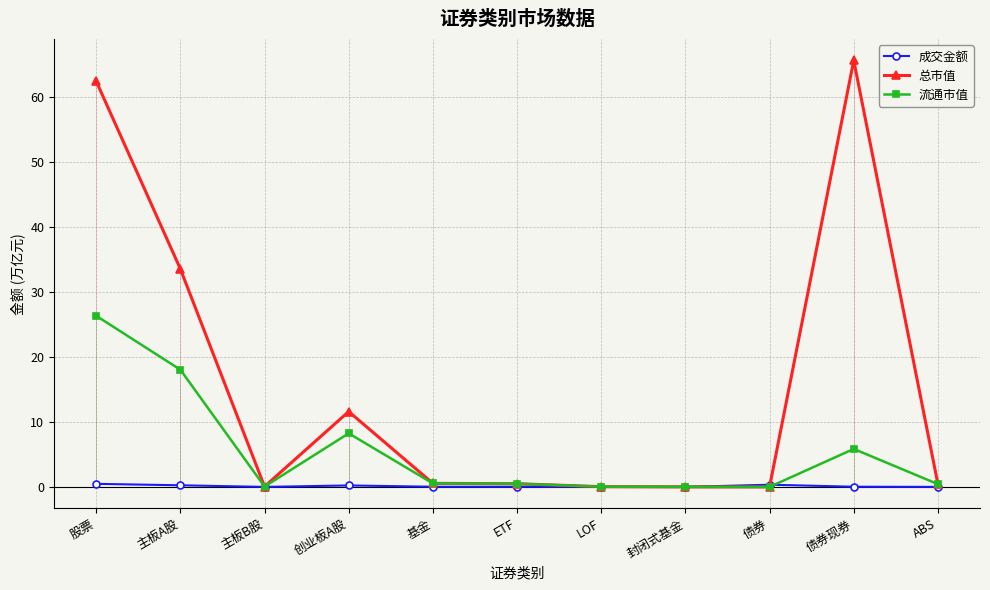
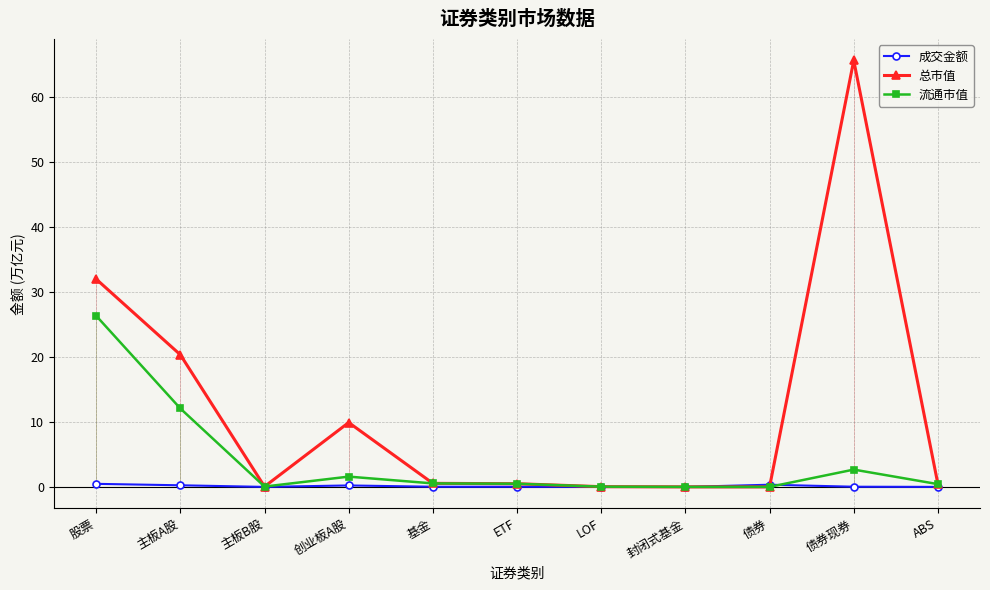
  {
    "成交金额": {
      "股票": 0,
      "主板A股": 0,
      "创业板A股": 0,
      "基金": 0,
      "ETF": 0,
      "债券现券": 0,
      "ABS": 0
    },
    "总市值": {
-     "股票": 62,
-     "主板A股": 34,
-     "创业板A股": 12,
+     "股票": 32,
+     "主板A股": 20,
+     "创业板A股": 10,
      "债券现券": 66
    },
    "流通市值": {
      "股票": 26,
-     "主板A股": 18,
-     "创业板A股": 8,
-     "债券现券": 6
+     "主板A股": 12,
+     "创业板A股": 2,
+     "债券现券": 3
    }
  }
